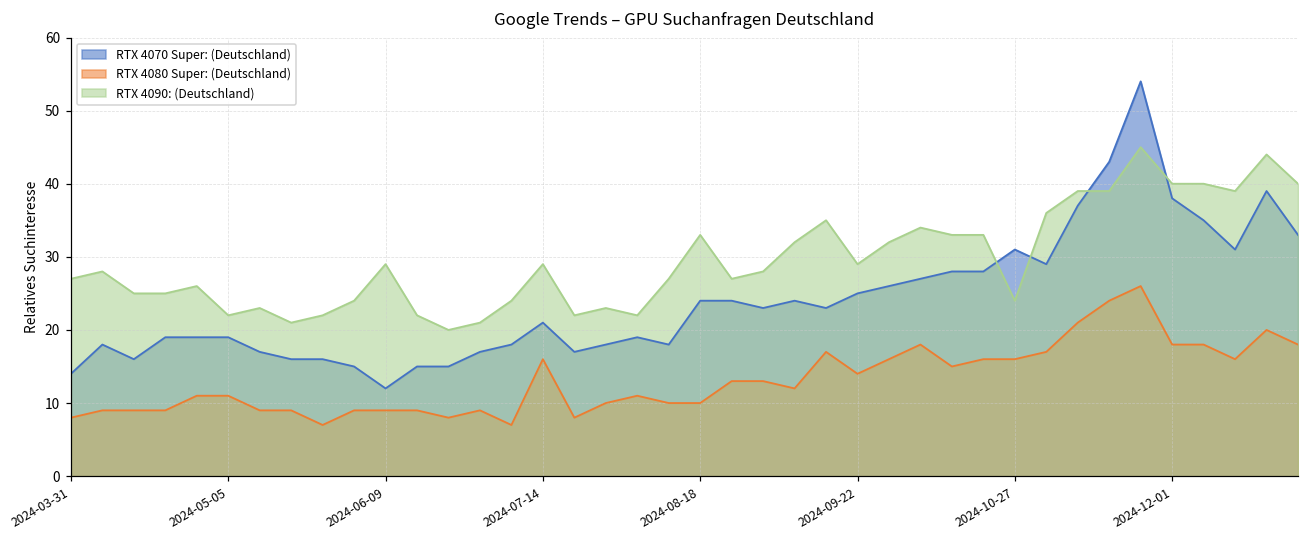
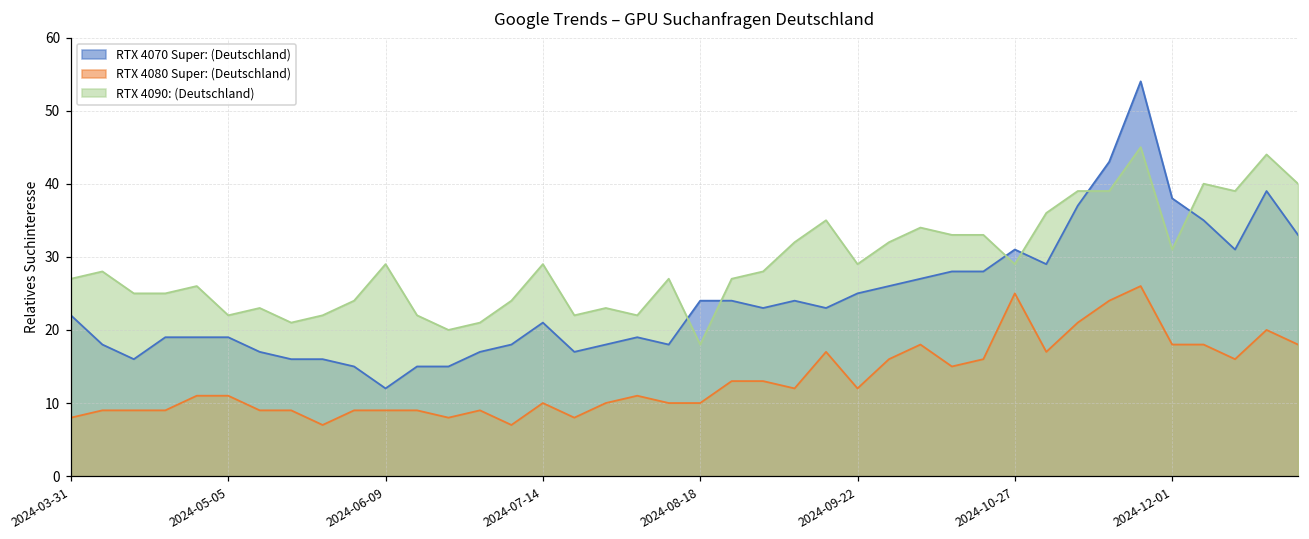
  {
    "RTX 4070 Super: (Deutschland)": {
-     "2024-03-31": 14,
+     "2024-03-31": 22,
      "2024-05-05": 19,
      "2024-06-09": 12,
      "2024-07-14": 21,
      "2024-08-18": 24,
      "2024-09-22": 25,
      "2024-10-27": 31,
      "2024-12-01": 38
    },
    "RTX 4080 Super: (Deutschland)": {
      "2024-03-31": 8,
      "2024-05-05": 11,
      "2024-06-09": 9,
-     "2024-07-14": 16,
+     "2024-07-14": 10,
      "2024-08-18": 10,
-     "2024-09-22": 14,
-     "2024-10-27": 16,
+     "2024-09-22": 12,
+     "2024-10-27": 25,
      "2024-12-01": 18
    },
    "RTX 4090: (Deutschland)": {
      "2024-03-31": 27,
      "2024-05-05": 22,
      "2024-06-09": 29,
      "2024-07-14": 29,
-     "2024-08-18": 33,
+     "2024-08-18": 18,
      "2024-09-22": 29,
-     "2024-10-27": 24,
-     "2024-12-01": 40
+     "2024-10-27": 29,
+     "2024-12-01": 31
    }
  }
